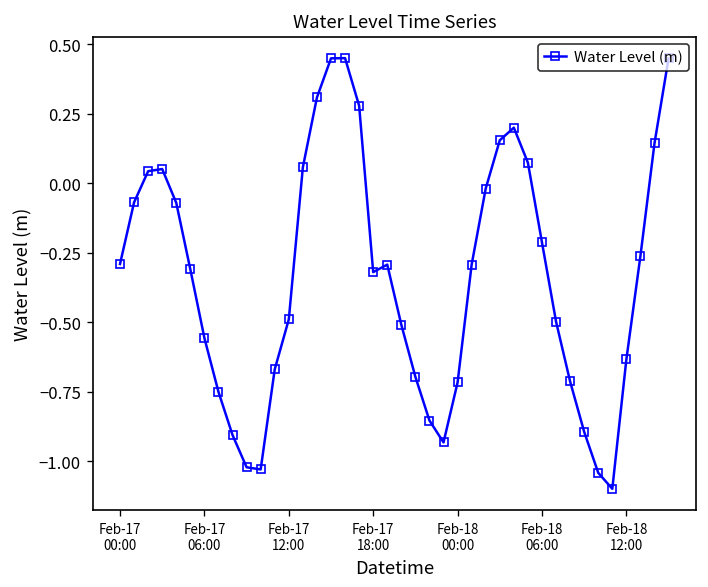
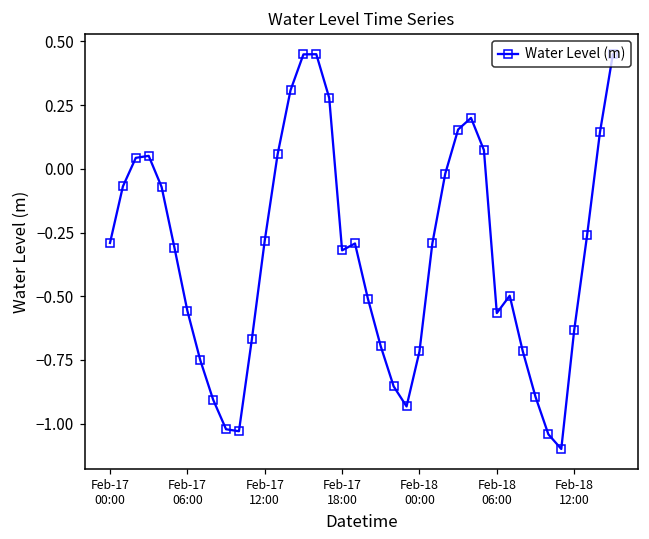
  {
    "Feb-17 00:00": -0.29,
    "Feb-17 06:00": -0.56,
-   "Feb-17 12:00": -0.49,
+   "Feb-17 12:00": -0.28,
    "Feb-17 18:00": -0.32,
    "Feb-18 00:00": -0.72,
-   "Feb-18 06:00": -0.21,
+   "Feb-18 06:00": -0.57,
    "Feb-18 12:00": -0.63
  }
